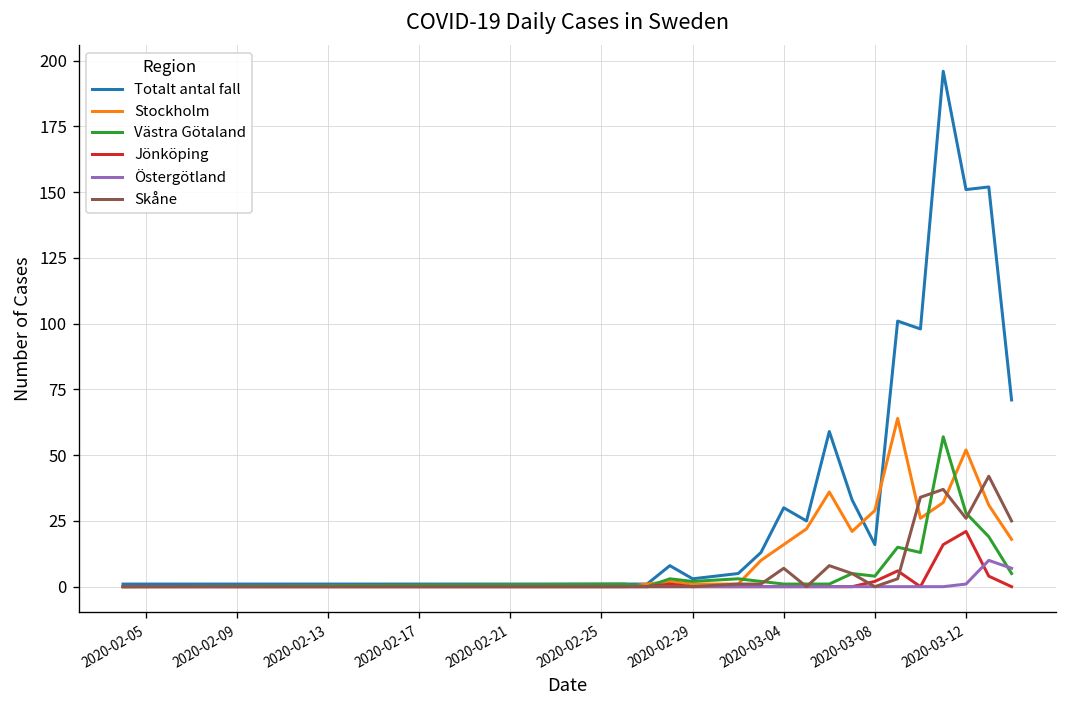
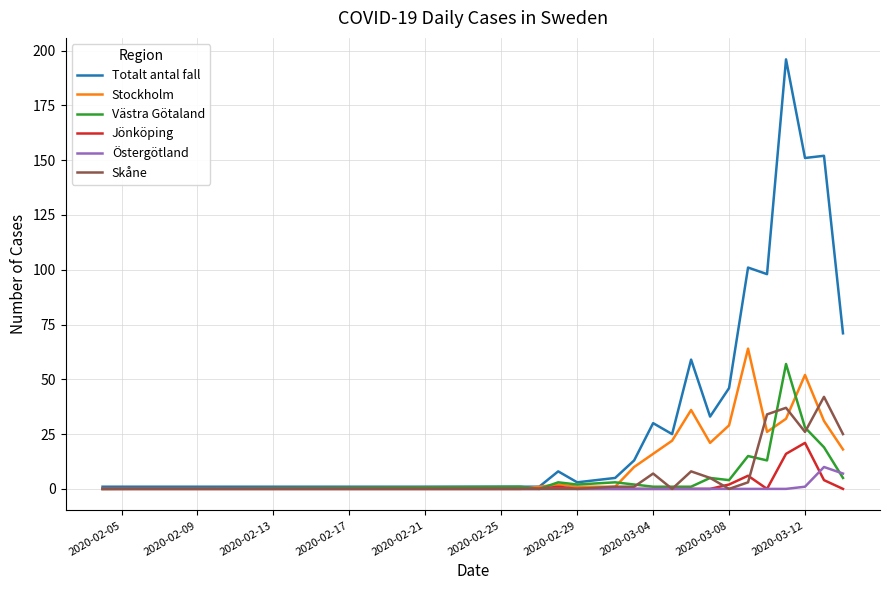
  {
    "Totalt antal fall": {
      "2020-03-04": 30,
-     "2020-03-08": 16,
+     "2020-03-08": 46,
      "2020-03-12": 151
    },
    "Stockholm": {
      "2020-03-04": 16,
      "2020-03-08": 29,
      "2020-03-12": 52
    },
    "Västra Götaland": {
      "2020-03-08": 4,
      "2020-03-12": 28
    },
    "Jönköping": {
      "2020-03-08": 2,
      "2020-03-12": 21
    },
    "Östergötland": {
      "2020-03-12": 1
    },
    "Skåne": {
      "2020-03-04": 7,
      "2020-03-12": 26
    }
  }
